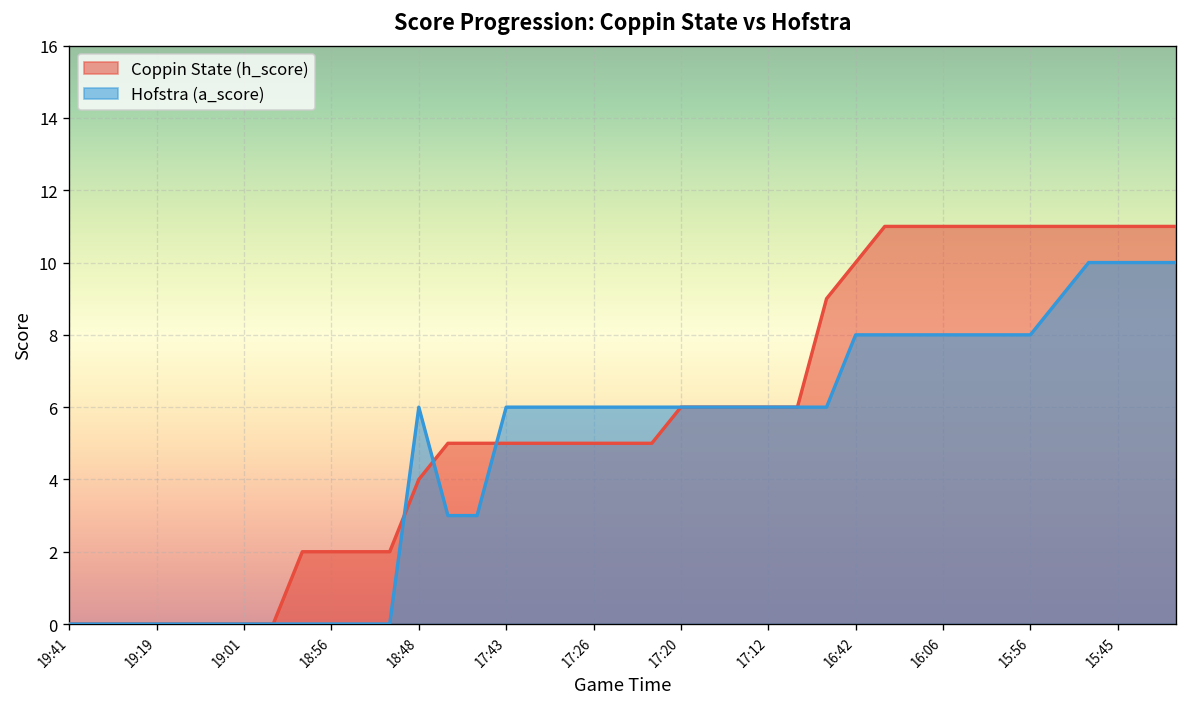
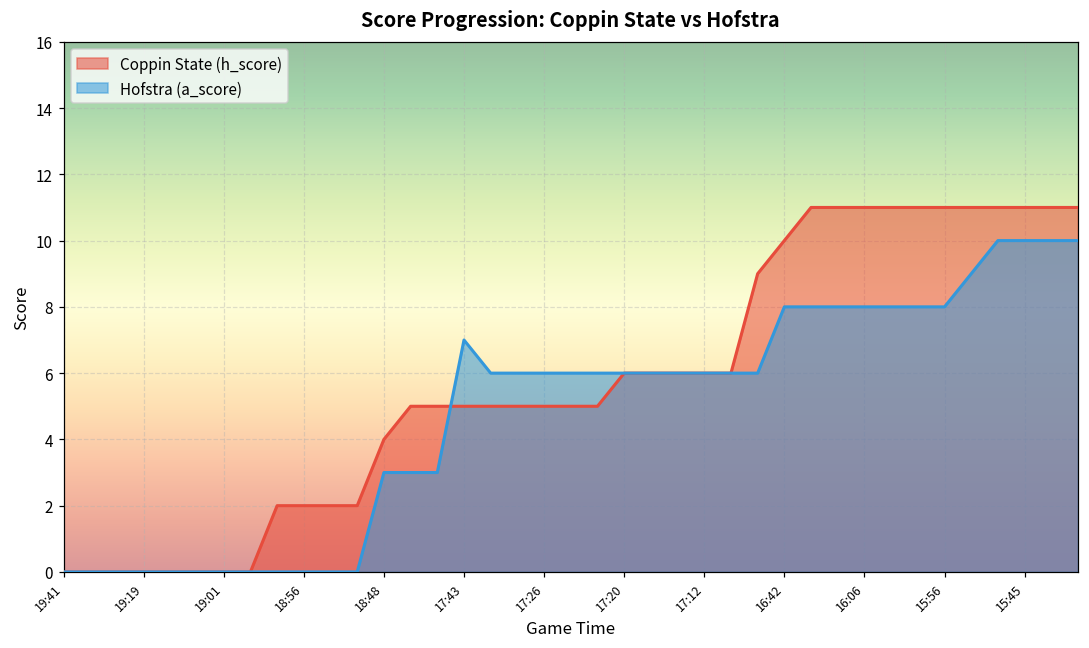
  {
    "Coppin State (h_score)": {
      "18:48": 4,
      "17:43": 5,
      "16:42": 10
    },
    "Hofstra (a_score)": {
-     "18:48": 6,
-     "17:43": 6,
+     "18:48": 3,
+     "17:43": 7,
      "16:42": 8
    }
  }
